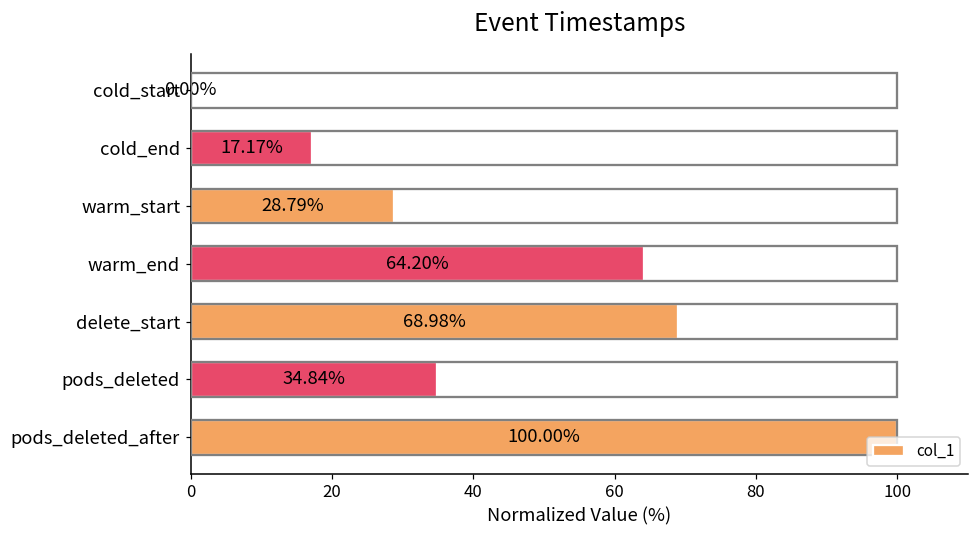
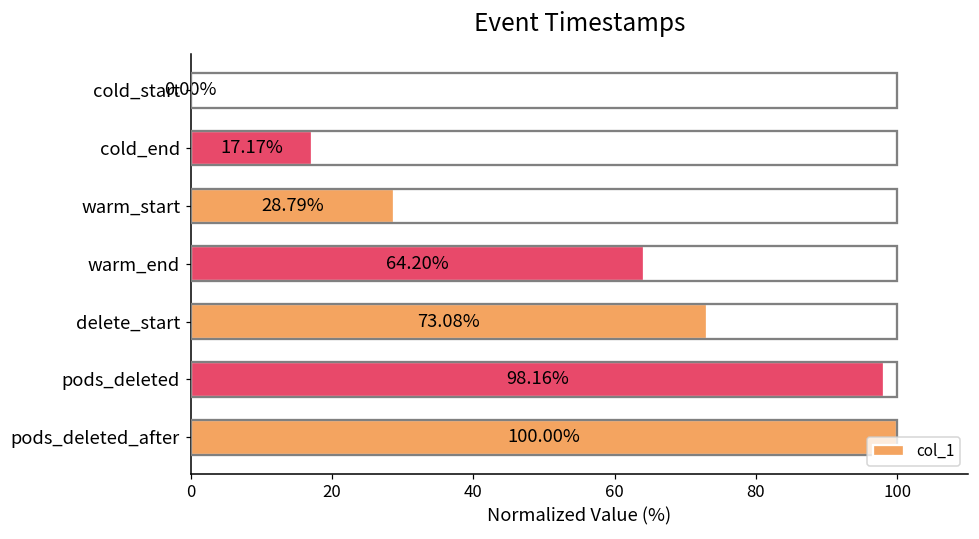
  {
    "cold_start": "0.00%",
    "cold_end": "17.17%",
    "warm_start": "28.79%",
    "warm_end": "64.20%",
-   "delete_start": "68.98%",
-   "pods_deleted": "34.84%",
+   "delete_start": "73.08%",
+   "pods_deleted": "98.16%",
    "pods_deleted_after": "100.00%"
  }
